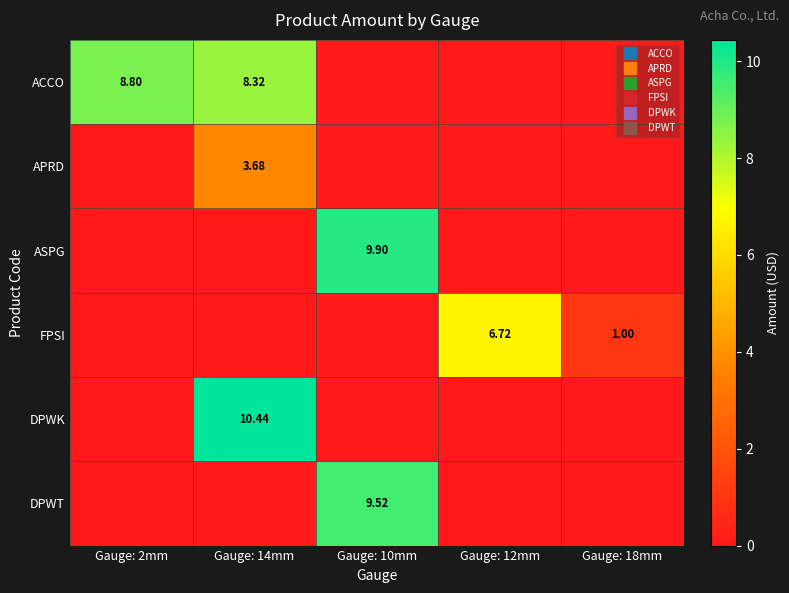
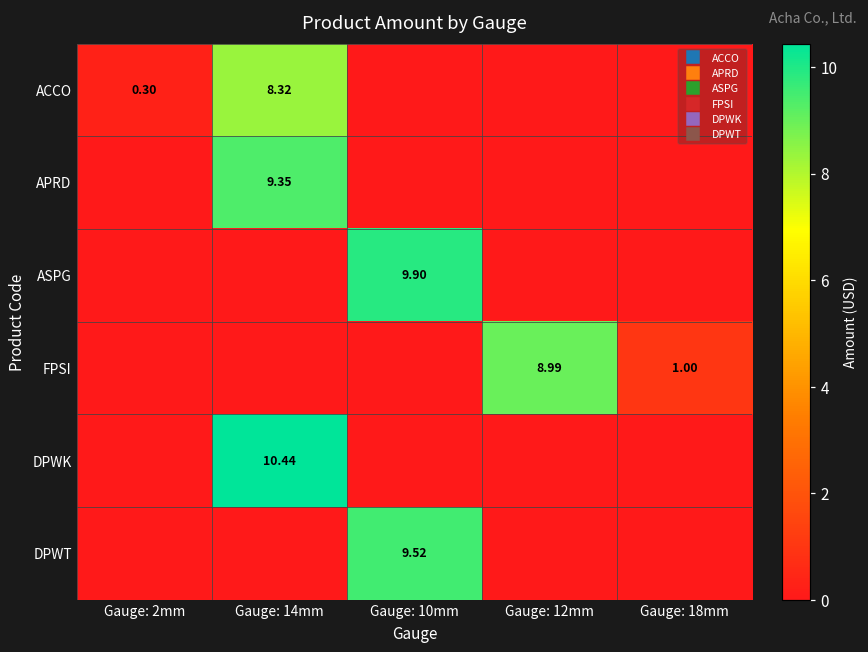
  {
    "ACCO": {
-     "Gauge: 2mm": 8.80,
+     "Gauge: 2mm": 0.30,
      "Gauge: 14mm": 8.32
    },
    "APRD": {
-     "Gauge: 14mm": 3.68
+     "Gauge: 14mm": 9.35
    },
    "ASPG": {
      "Gauge: 10mm": 9.90
    },
    "FPSI": {
-     "Gauge: 12mm": 6.72,
+     "Gauge: 12mm": 8.99,
      "Gauge: 18mm": 1.00
    },
    "DPWK": {
      "Gauge: 14mm": 10.44
    },
    "DPWT": {
      "Gauge: 10mm": 9.52
    }
  }
